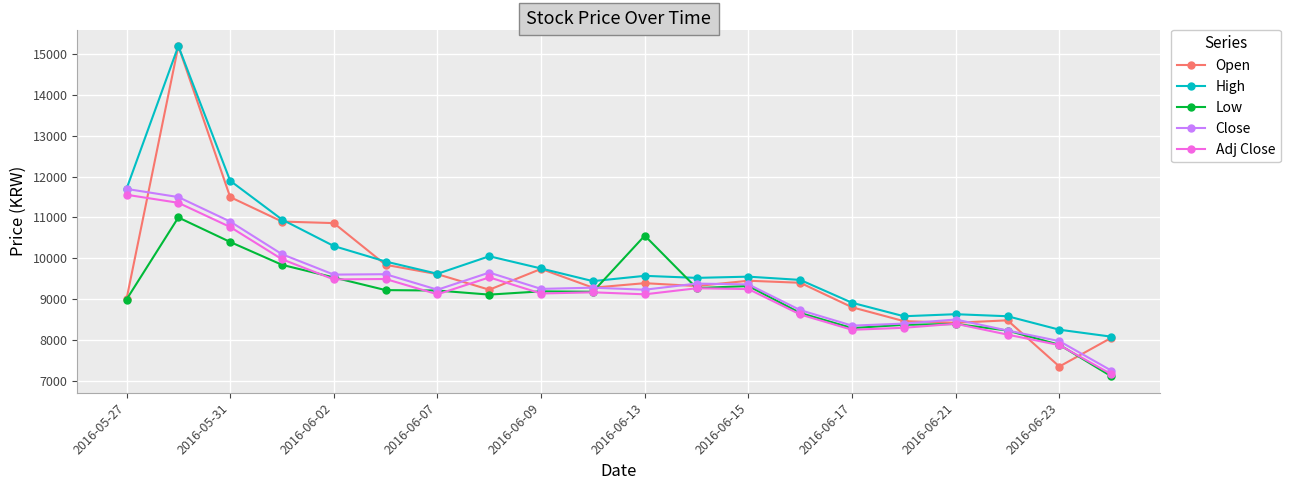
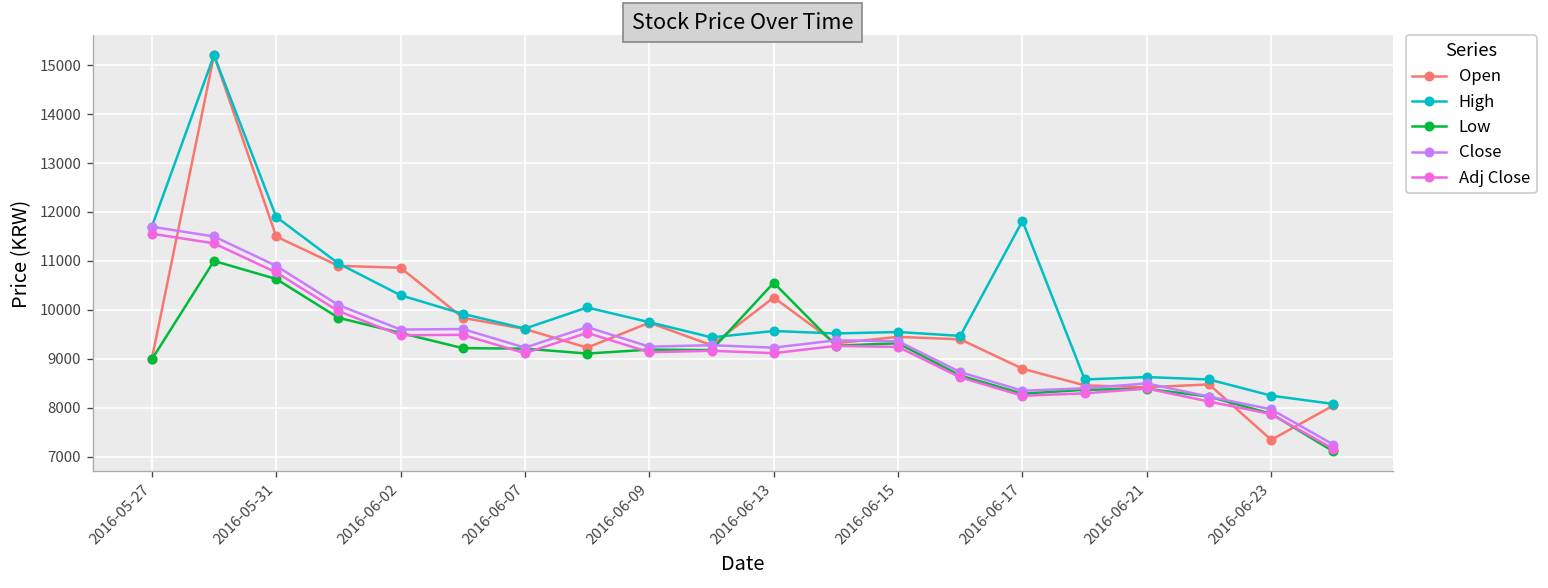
  {
    "Open": {
      "2016-05-31": 11500,
      "2016-06-02": 10900,
-     "2016-06-13": 9400,
+     "2016-06-13": 10300,
      "2016-06-15": 9500,
      "2016-06-17": 8800,
      "2016-06-23": 7300
    },
    "High": {
      "2016-05-31": 11900,
      "2016-06-02": 10300,
      "2016-06-13": 9600,
      "2016-06-15": 9600,
-     "2016-06-17": 8900,
+     "2016-06-17": 11800,
      "2016-06-21": 8600,
      "2016-06-23": 8300
    },
    "Low": {
-     "2016-05-31": 10400,
+     "2016-05-31": 10600,
      "2016-06-13": 10600
    }
  }
